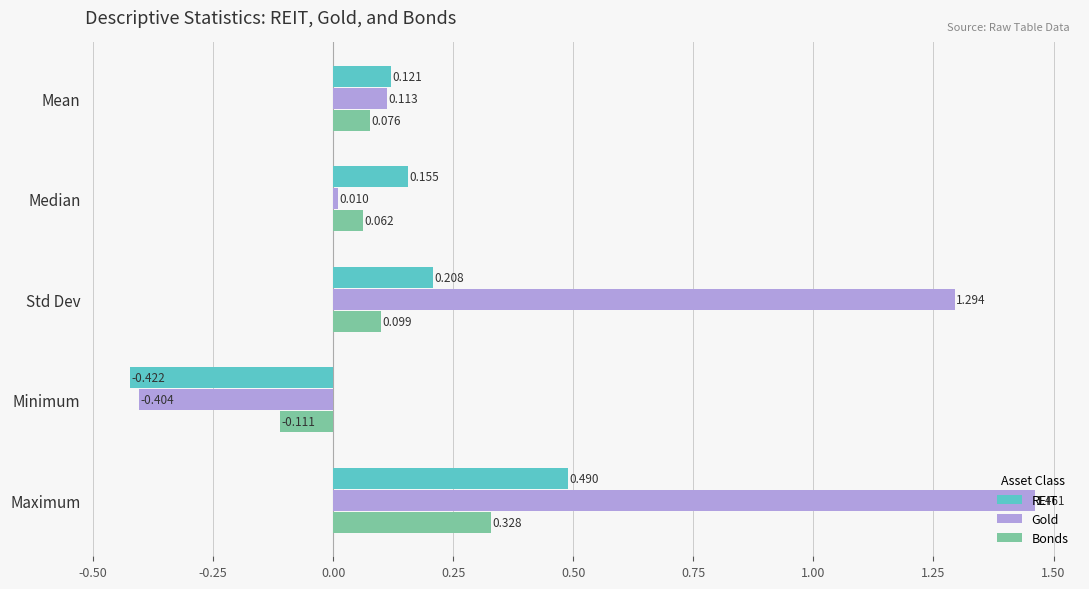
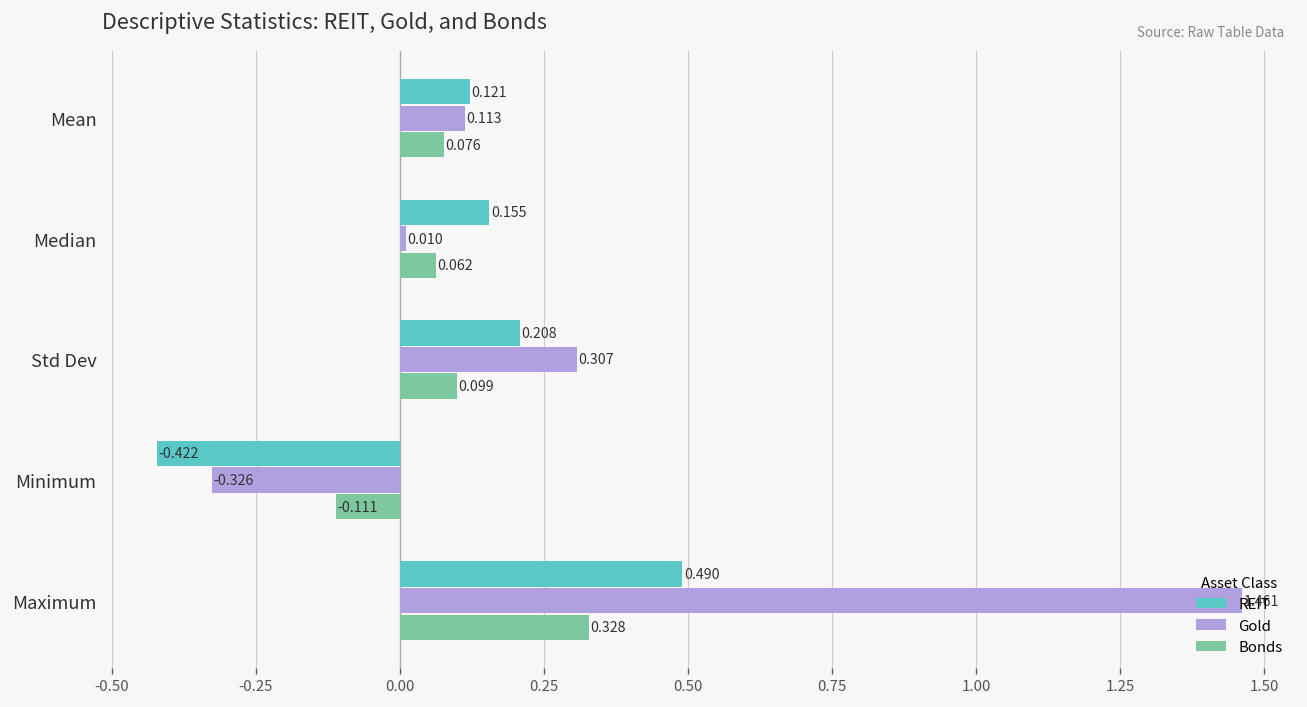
  {
    "Gold": {
      "Mean": 0.113,
      "Median": 0.010,
-     "Std Dev": 1.294,
-     "Minimum": -0.404,
+     "Std Dev": 0.307,
+     "Minimum": -0.326,
      "Maximum": 1.461
    }
  }
